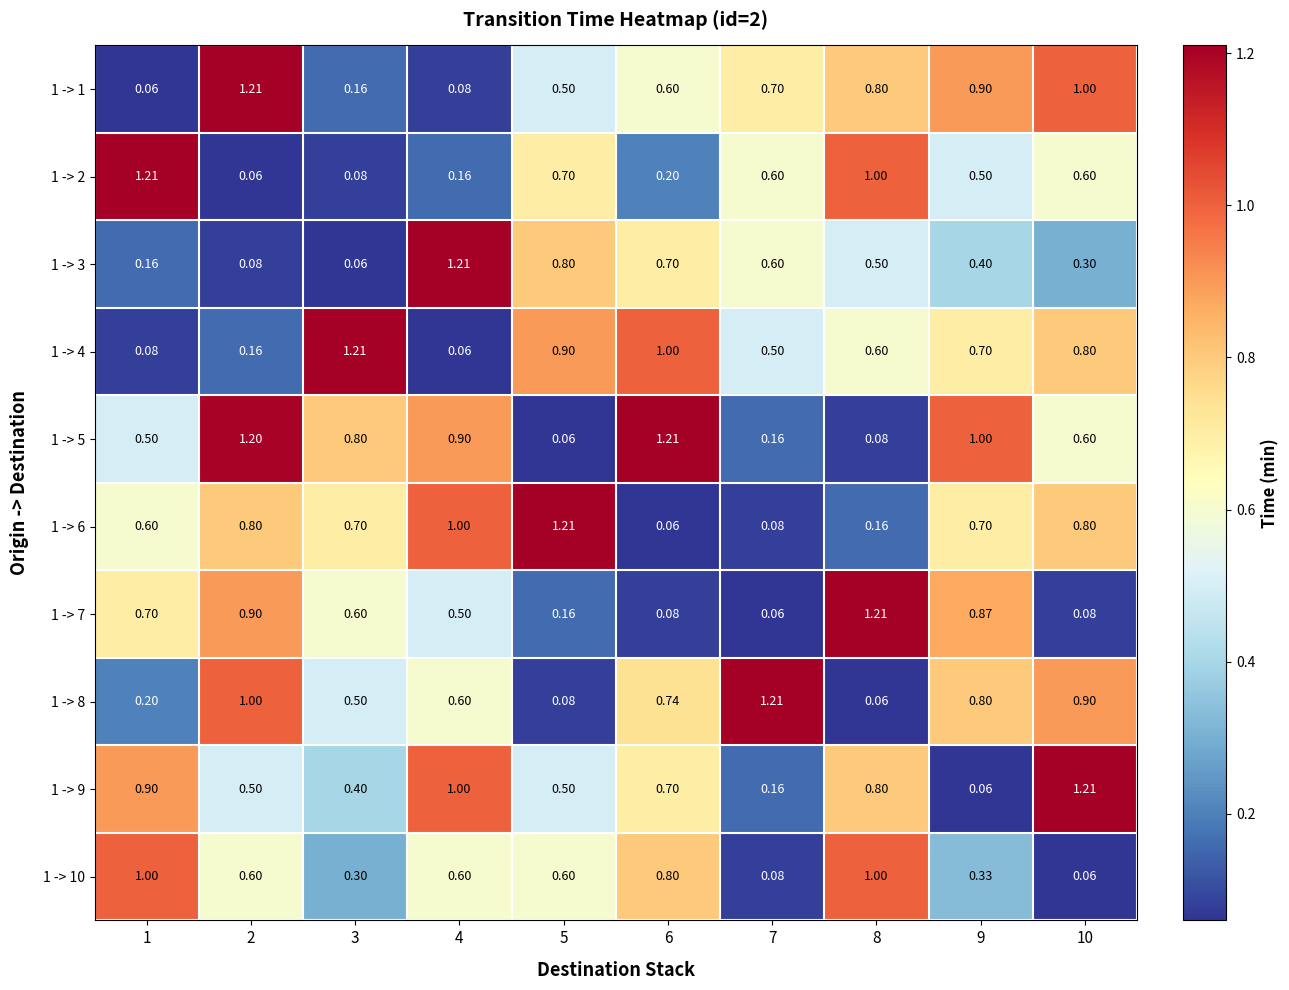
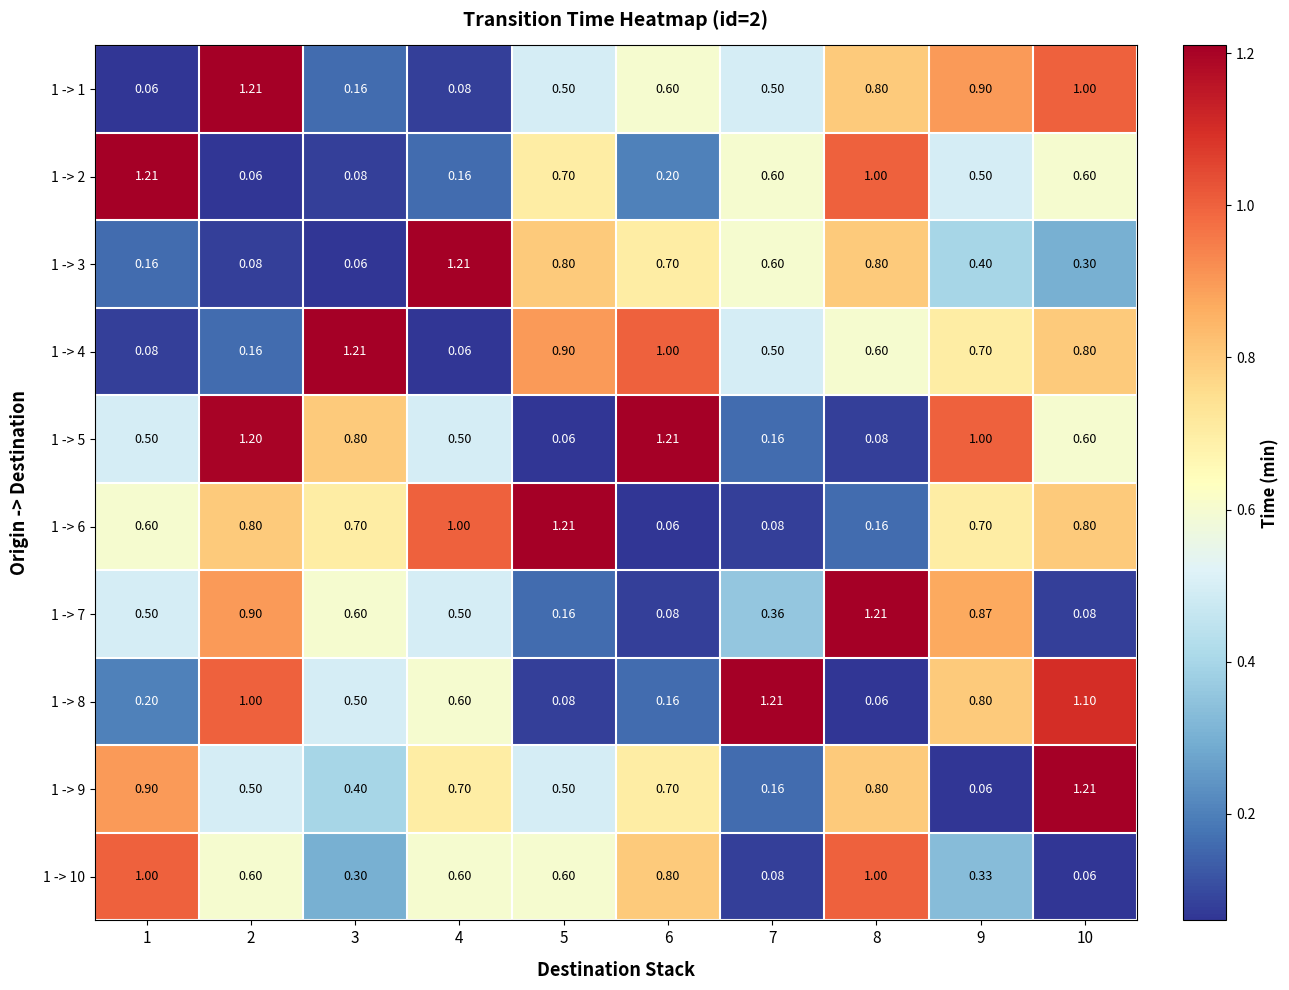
  {
    "1 -> 1": {
      "1": 0.06,
      "2": 1.21,
      "3": 0.16,
      "4": 0.08,
      "5": 0.50,
      "6": 0.60,
-     "7": 0.70,
+     "7": 0.50,
      "8": 0.80,
      "9": 0.90,
      "10": 1.00
    },
    "1 -> 2": {
      "1": 1.21,
      "2": 0.06,
      "3": 0.08,
      "4": 0.16,
      "5": 0.70,
      "6": 0.20,
      "7": 0.60,
      "8": 1.00,
      "9": 0.50,
      "10": 0.60
    },
    "1 -> 3": {
      "1": 0.16,
      "2": 0.08,
      "3": 0.06,
      "4": 1.21,
      "5": 0.80,
      "6": 0.70,
      "7": 0.60,
-     "8": 0.50,
+     "8": 0.80,
      "9": 0.40,
      "10": 0.30
    },
    "1 -> 4": {
      "1": 0.08,
      "2": 0.16,
      "3": 1.21,
      "4": 0.06,
      "5": 0.90,
      "6": 1.00,
      "7": 0.50,
      "8": 0.60,
      "9": 0.70,
      "10": 0.80
    },
    "1 -> 5": {
      "1": 0.50,
      "2": 1.20,
      "3": 0.80,
-     "4": 0.90,
+     "4": 0.50,
      "5": 0.06,
      "6": 1.21,
      "7": 0.16,
      "8": 0.08,
      "9": 1.00,
      "10": 0.60
    },
    "1 -> 6": {
      "1": 0.60,
      "2": 0.80,
      "3": 0.70,
      "4": 1.00,
      "5": 1.21,
      "6": 0.06,
      "7": 0.08,
      "8": 0.16,
      "9": 0.70,
      "10": 0.80
    },
    "1 -> 7": {
-     "1": 0.70,
+     "1": 0.50,
      "2": 0.90,
      "3": 0.60,
      "4": 0.50,
      "5": 0.16,
      "6": 0.08,
-     "7": 0.06,
+     "7": 0.36,
      "8": 1.21,
      "9": 0.87,
      "10": 0.08
    },
    "1 -> 8": {
      "1": 0.20,
      "2": 1.00,
      "3": 0.50,
      "4": 0.60,
      "5": 0.08,
-     "6": 0.74,
+     "6": 0.16,
      "7": 1.21,
      "8": 0.06,
      "9": 0.80,
-     "10": 0.90
+     "10": 1.10
    },
    "1 -> 9": {
      "1": 0.90,
      "2": 0.50,
      "3": 0.40,
-     "4": 1.00,
+     "4": 0.70,
      "5": 0.50,
      "6": 0.70,
      "7": 0.16,
      "8": 0.80,
      "9": 0.06,
      "10": 1.21
    },
    "1 -> 10": {
      "1": 1.00,
      "2": 0.60,
      "3": 0.30,
      "4": 0.60,
      "5": 0.60,
      "6": 0.80,
      "7": 0.08,
      "8": 1.00,
      "9": 0.33,
      "10": 0.06
    }
  }
